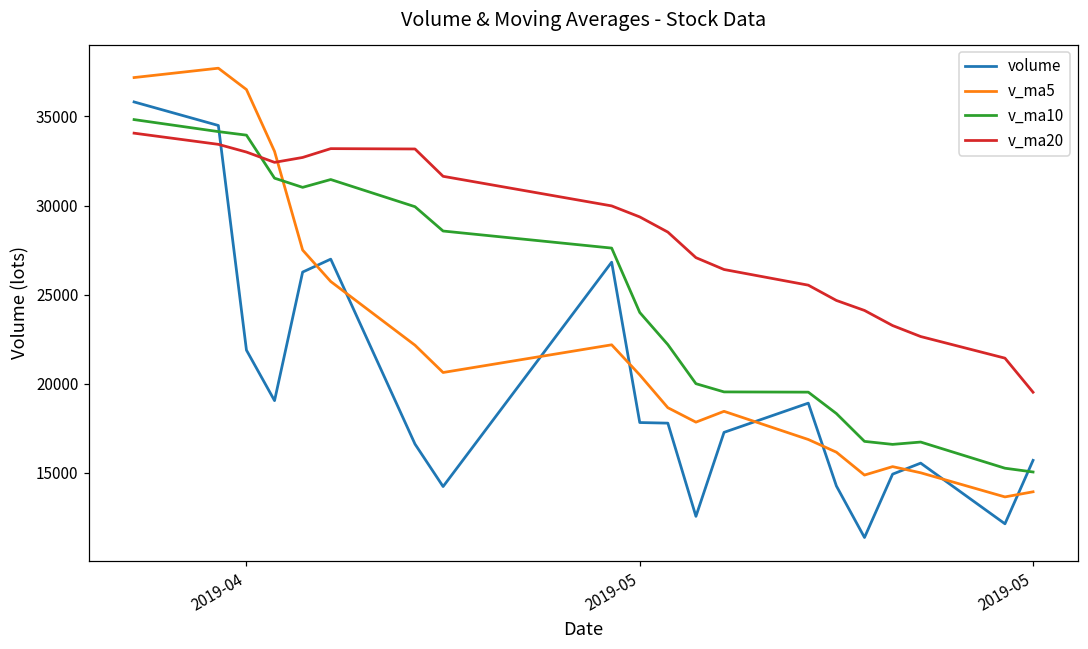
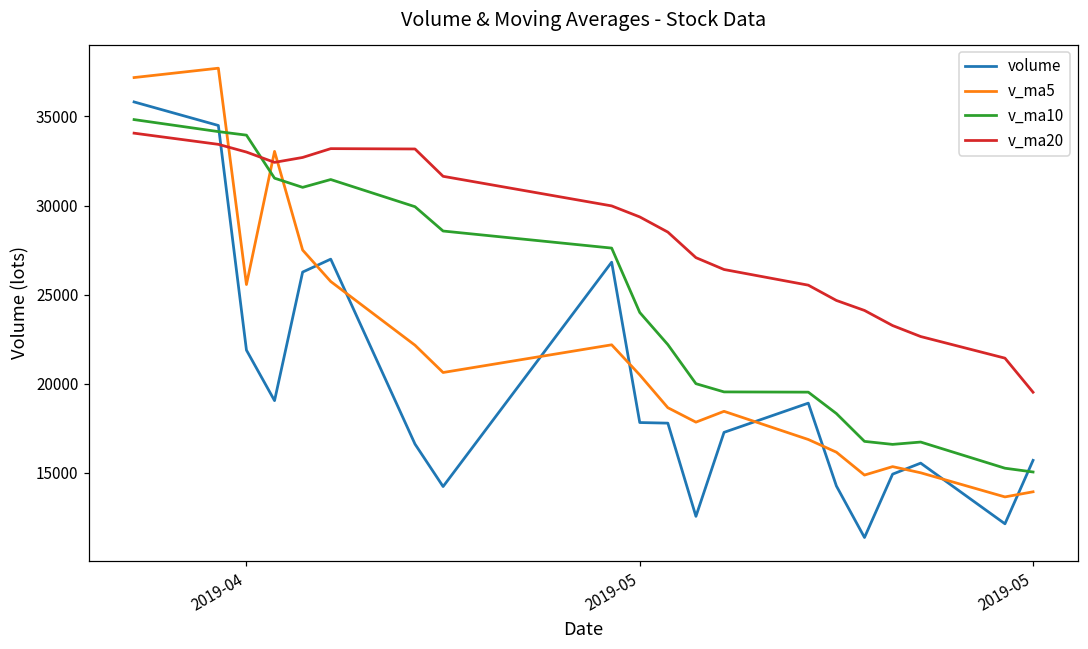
  {
    "volume": {
      "2019-04": 21900
    },
    "v_ma5": {
-     "2019-04": 36500
+     "2019-04": 25600
    },
    "v_ma10": {
      "2019-04": 34000
    },
    "v_ma20": {
      "2019-04": 33000
    }
  }
